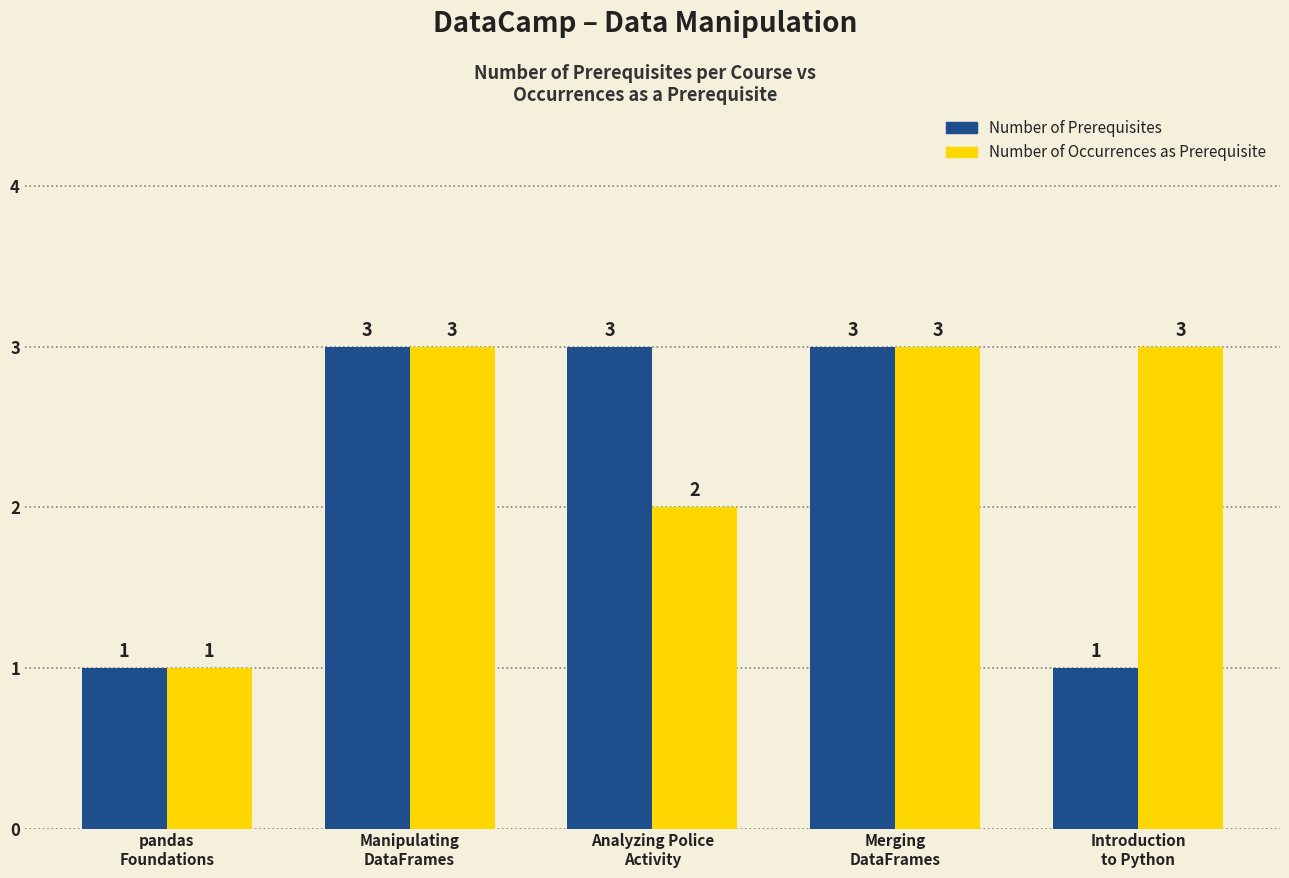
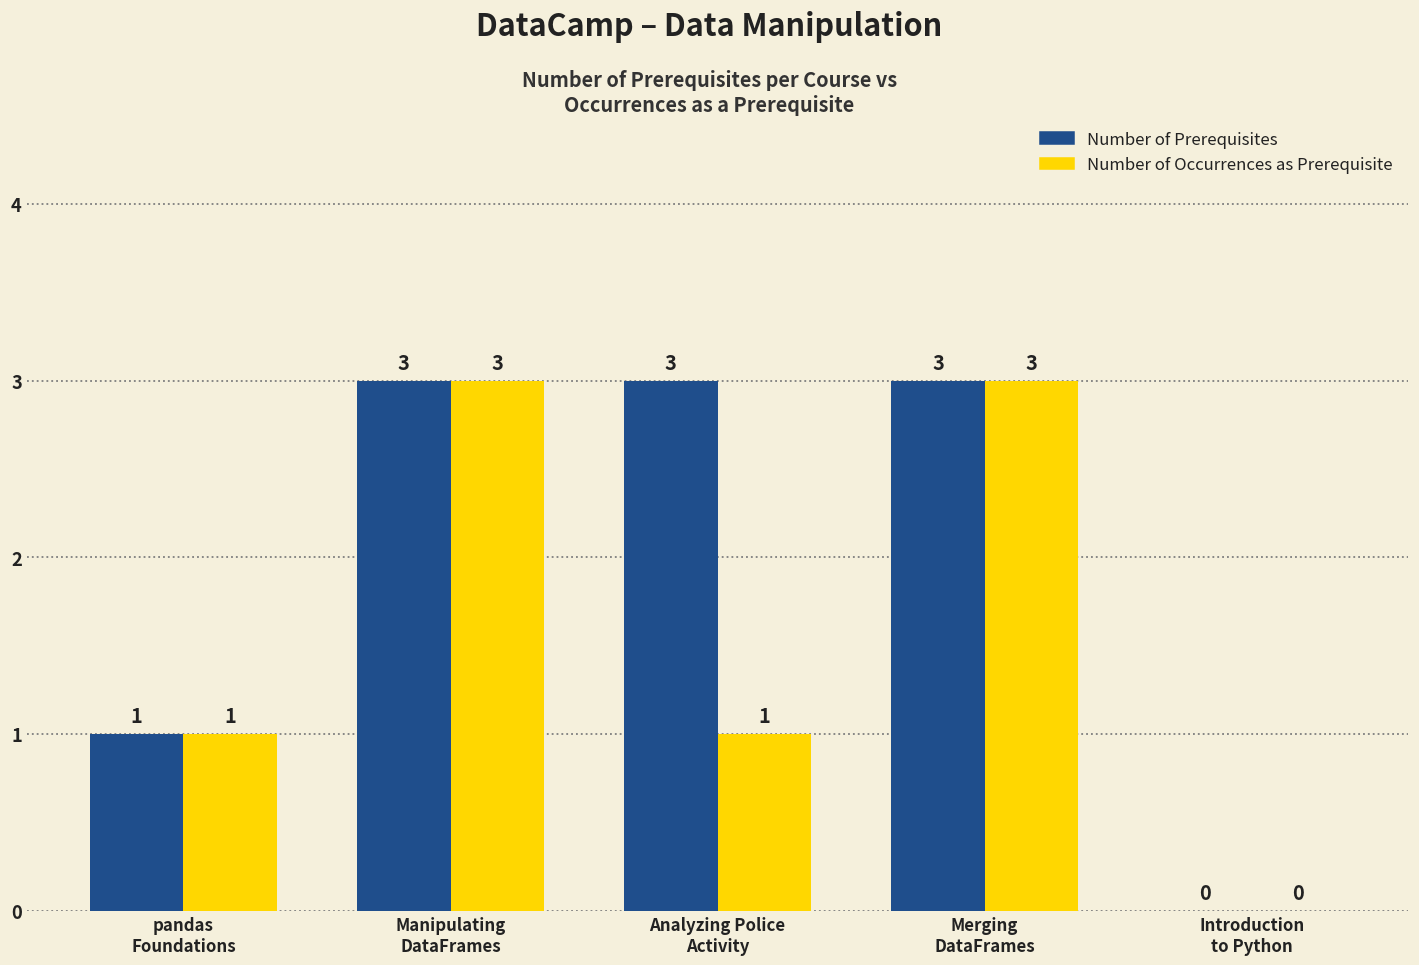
  {
    "Number of Prerequisites": {
      "pandas Foundations": 1,
      "Manipulating DataFrames": 3,
      "Analyzing Police Activity": 3,
      "Merging DataFrames": 3,
-     "Introduction to Python": 1
+     "Introduction to Python": 0
    },
    "Number of Occurrences as Prerequisite": {
      "pandas Foundations": 1,
      "Manipulating DataFrames": 3,
-     "Analyzing Police Activity": 2,
+     "Analyzing Police Activity": 1,
      "Merging DataFrames": 3,
-     "Introduction to Python": 3
+     "Introduction to Python": 0
    }
  }
